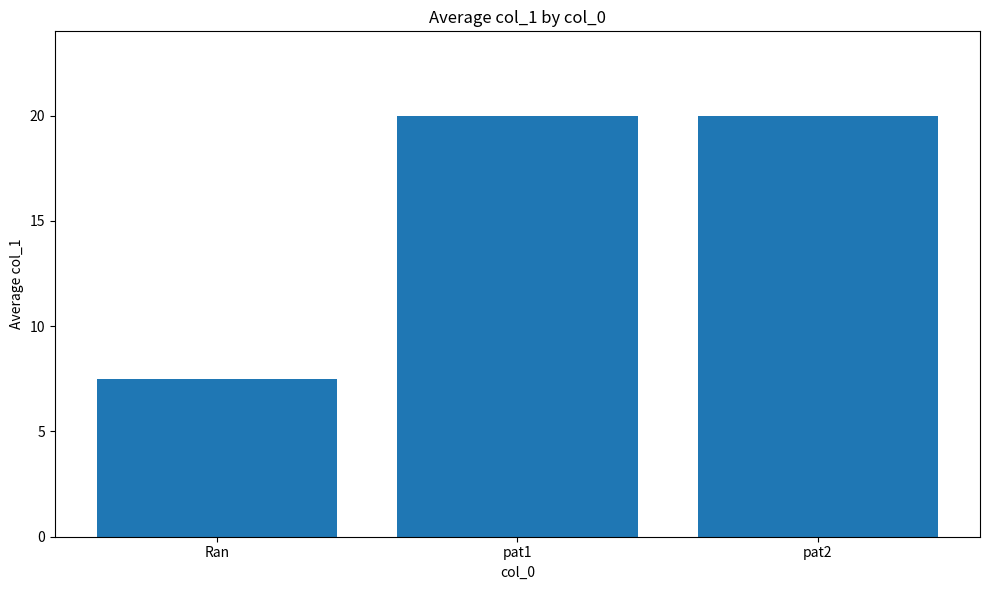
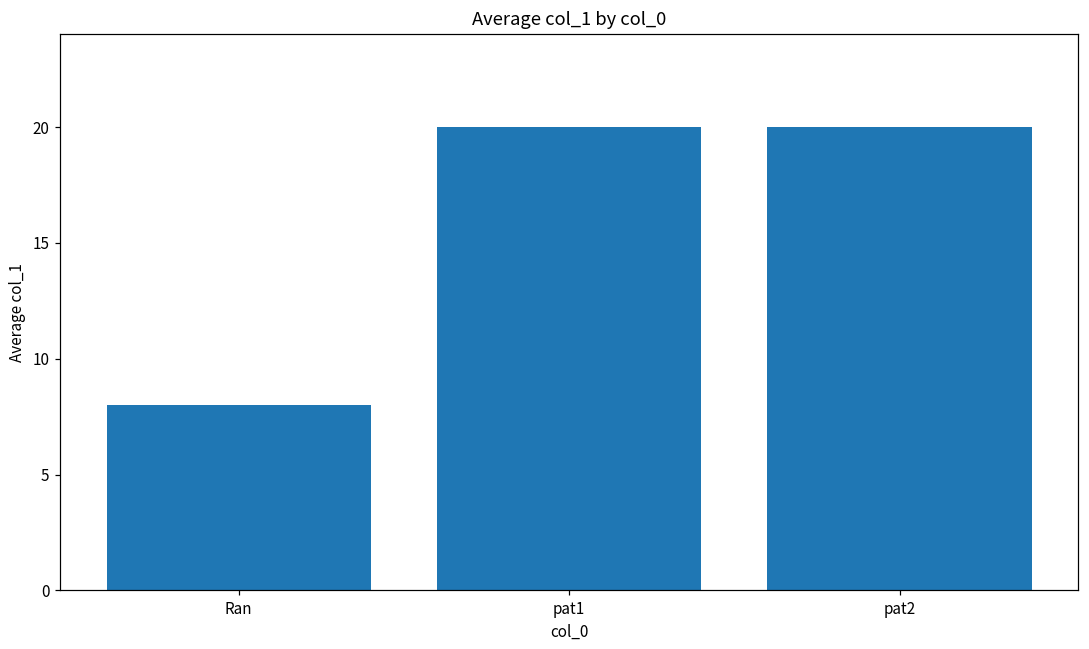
  {
-   "Ran": 7.5,
+   "Ran": 8.0,
    "pat1": 20.0,
    "pat2": 20.0
  }
